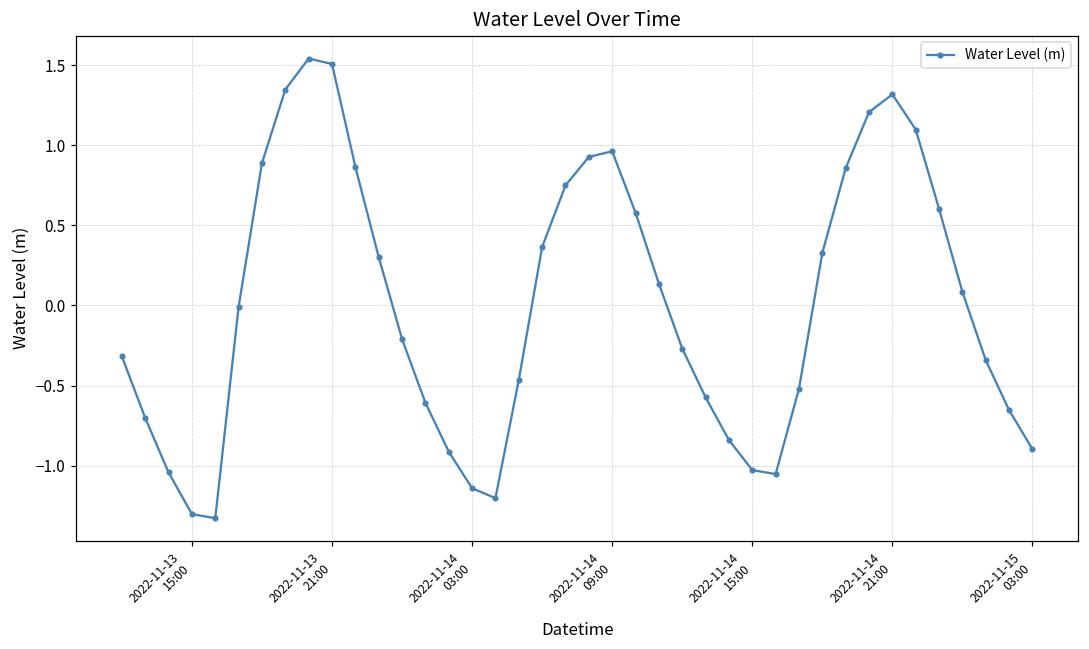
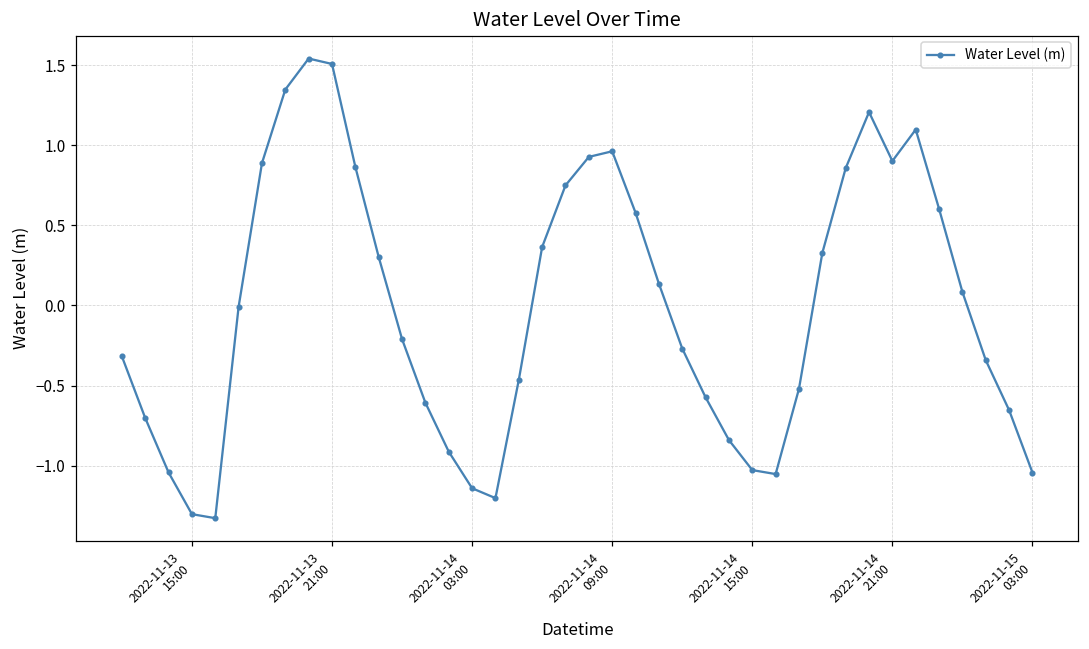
  {
    "2022-11-13 15:00": -1.30,
    "2022-11-13 21:00": 1.51,
    "2022-11-14 03:00": -1.14,
    "2022-11-14 09:00": 0.96,
    "2022-11-14 15:00": -1.03,
-   "2022-11-14 21:00": 1.32,
-   "2022-11-15 03:00": -0.90
+   "2022-11-14 21:00": 0.90,
+   "2022-11-15 03:00": -1.04
  }
